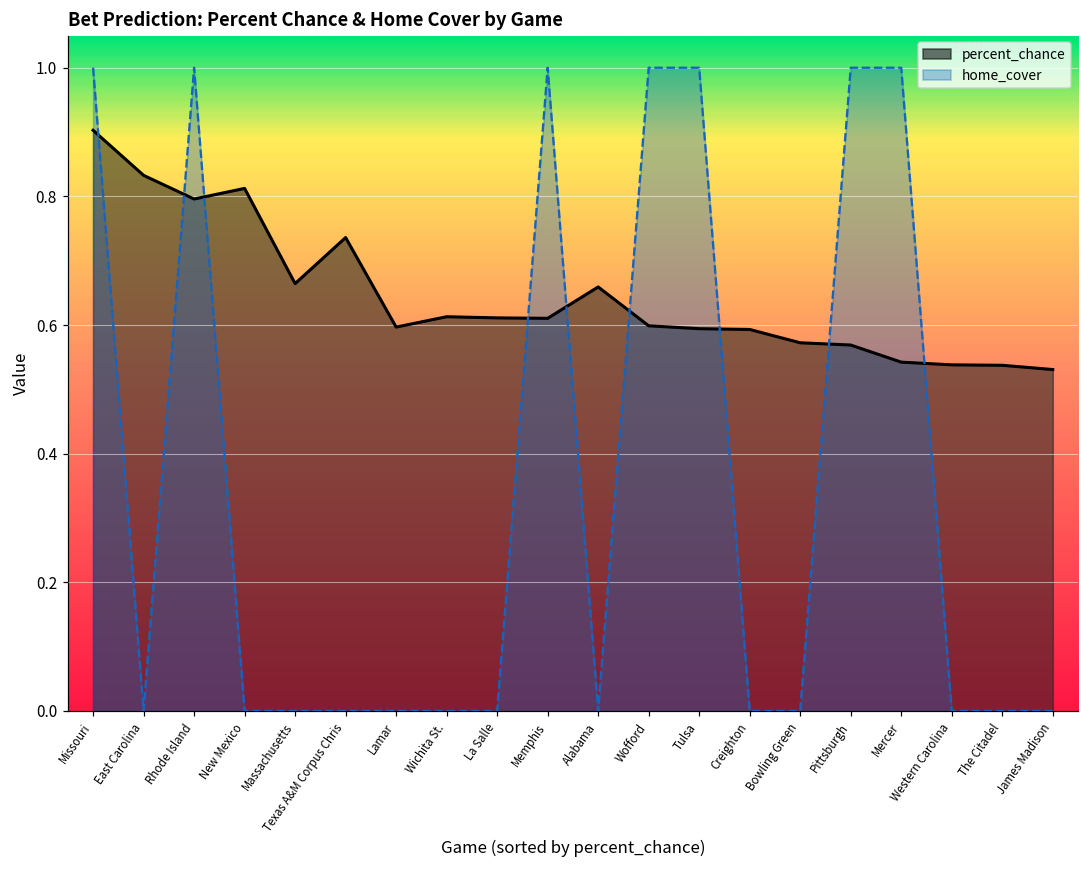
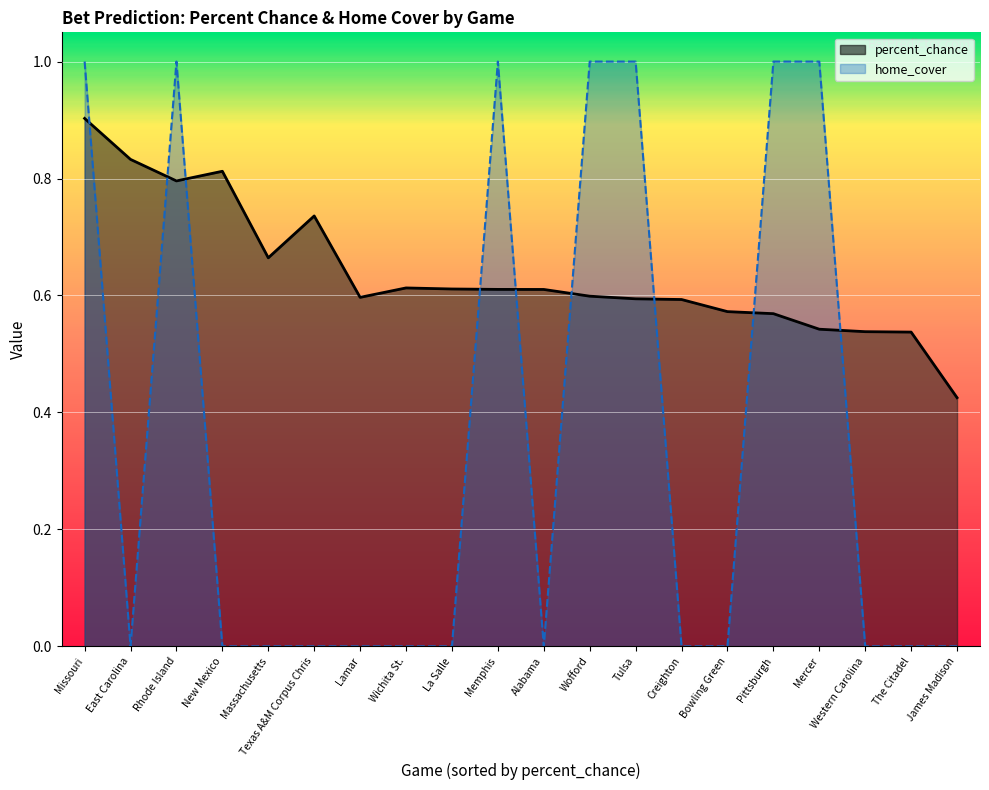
  {
    "percent_chance": {
      "Missouri": 0.90,
      "East Carolina": 0.83,
      "Rhode Island": 0.80,
      "New Mexico": 0.81,
      "Massachusetts": 0.66,
      "Texas A&M Corpus Chris": 0.74,
      "Lamar": 0.60,
      "Wichita St.": 0.61,
      "La Salle": 0.61,
      "Memphis": 0.61,
-     "Alabama": 0.66,
+     "Alabama": 0.61,
      "Wofford": 0.60,
      "Tulsa": 0.59,
      "Creighton": 0.59,
      "Bowling Green": 0.57,
      "Pittsburgh": 0.57,
      "Mercer": 0.54,
      "Western Carolina": 0.54,
      "The Citadel": 0.54,
-     "James Madison": 0.53
+     "James Madison": 0.43
    },
    "home_cover": {
      "Missouri": 1.00,
      "East Carolina": 0.00,
      "Rhode Island": 1.00,
      "New Mexico": 0.00,
      "Massachusetts": 0.00,
      "Texas A&M Corpus Chris": 0.00,
      "Lamar": 0.00,
      "Wichita St.": 0.00,
      "La Salle": 0.00,
      "Memphis": 1.00,
      "Alabama": 0.00,
      "Wofford": 1.00,
      "Tulsa": 1.00,
      "Creighton": 0.00,
      "Bowling Green": 0.00,
      "Pittsburgh": 1.00,
      "Mercer": 1.00,
      "Western Carolina": 0.00,
      "The Citadel": 0.00,
      "James Madison": 0.00
    }
  }
